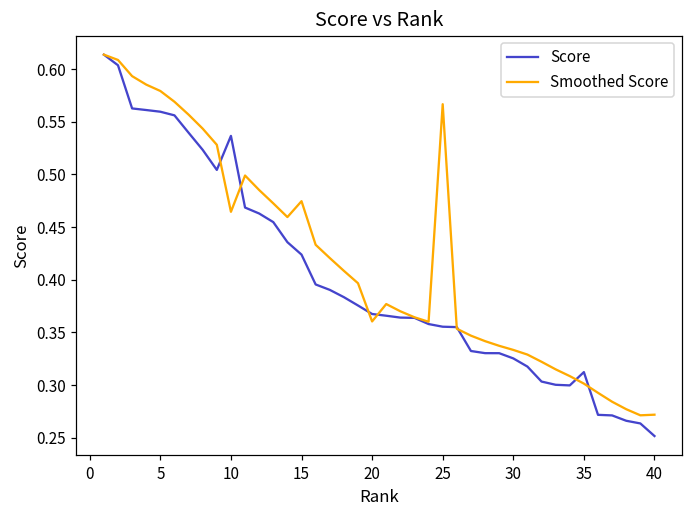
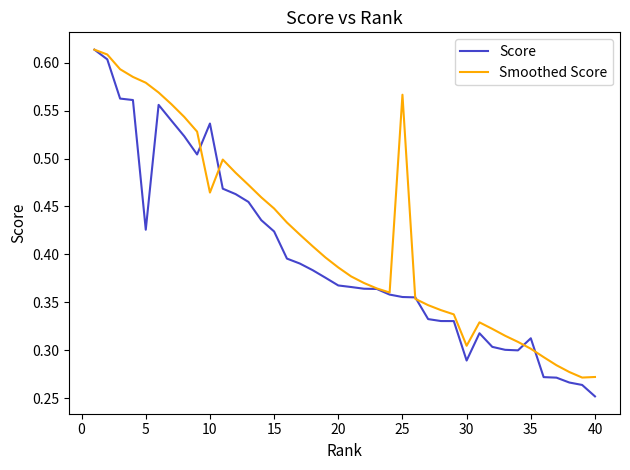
  {
    "Score": {
-     "5": 0.56,
+     "5": 0.43,
      "10": 0.54,
      "15": 0.42,
      "20": 0.37,
      "25": 0.36,
-     "30": 0.33,
+     "30": 0.29,
      "35": 0.31,
      "40": 0.25
    },
    "Smoothed Score": {
      "5": 0.58,
      "10": 0.46,
-     "15": 0.47,
-     "20": 0.36,
+     "15": 0.45,
+     "20": 0.39,
      "25": 0.57,
-     "30": 0.33,
+     "30": 0.30,
      "35": 0.30,
      "40": 0.27
    }
  }
